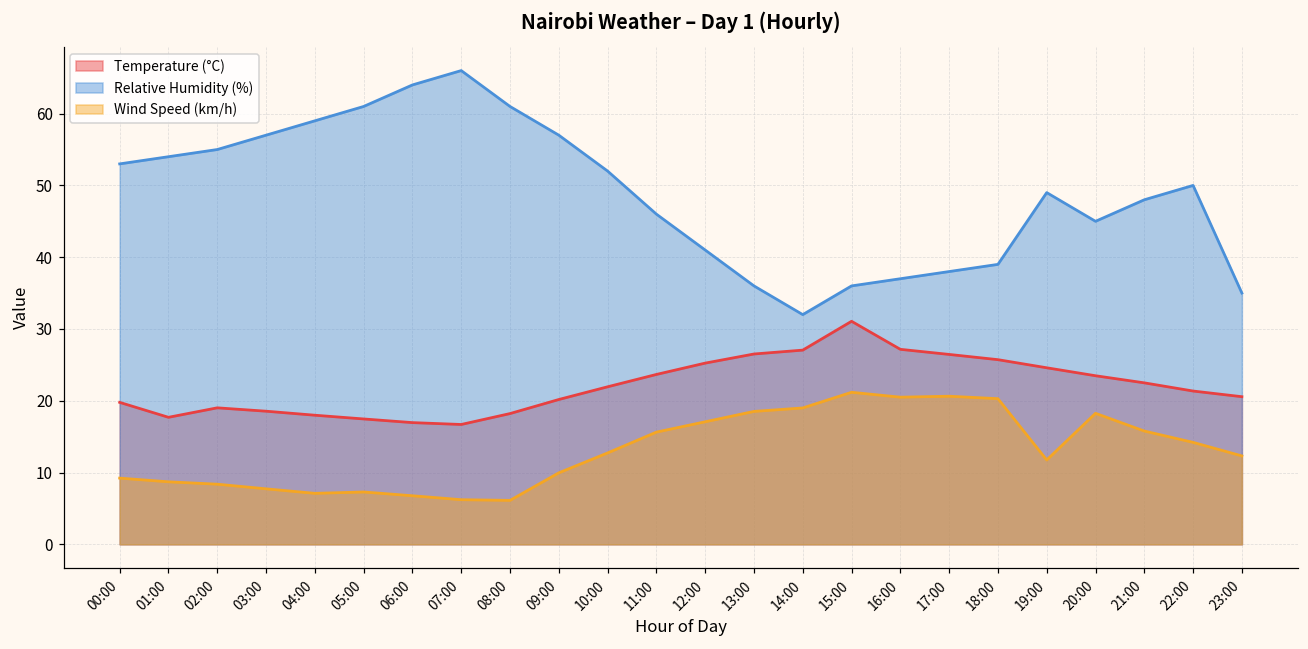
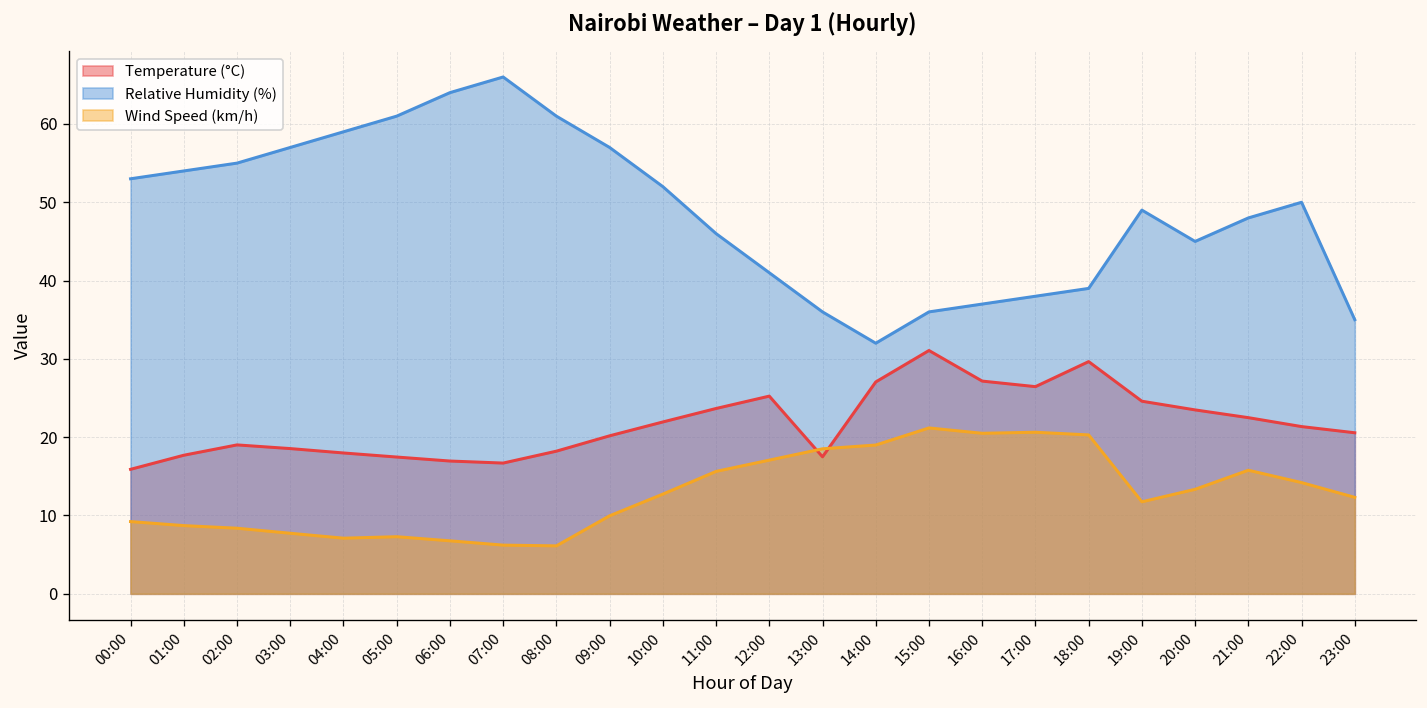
  {
    "Temperature (°C)": {
-     "00:00": 20,
+     "00:00": 16,
      "01:00": 18,
      "02:00": 19,
      "03:00": 19,
      "04:00": 18,
      "05:00": 17,
      "06:00": 17,
      "07:00": 17,
      "08:00": 18,
      "09:00": 20,
      "10:00": 22,
      "11:00": 24,
      "12:00": 25,
-     "13:00": 27,
+     "13:00": 17,
      "14:00": 27,
      "15:00": 31,
      "16:00": 27,
      "17:00": 26,
-     "18:00": 26,
+     "18:00": 30,
      "19:00": 25,
      "20:00": 23,
      "21:00": 22,
      "22:00": 21,
      "23:00": 21
    },
    "Relative Humidity (%)": {
      "00:00": 53,
      "01:00": 54,
      "02:00": 55,
      "03:00": 57,
      "04:00": 59,
      "05:00": 61,
      "06:00": 64,
      "07:00": 66,
      "08:00": 61,
      "09:00": 57,
      "10:00": 52,
      "11:00": 46,
      "12:00": 41,
      "13:00": 36,
      "14:00": 32,
      "15:00": 36,
      "16:00": 37,
      "17:00": 38,
      "18:00": 39,
      "19:00": 49,
      "20:00": 45,
      "21:00": 48,
      "22:00": 50,
      "23:00": 35
    },
    "Wind Speed (km/h)": {
      "00:00": 9,
      "01:00": 9,
      "02:00": 8,
      "03:00": 8,
      "04:00": 7,
      "05:00": 7,
      "06:00": 7,
      "07:00": 6,
      "08:00": 6,
      "09:00": 10,
      "10:00": 13,
      "11:00": 16,
      "12:00": 17,
      "13:00": 19,
      "14:00": 19,
      "15:00": 21,
      "16:00": 20,
      "17:00": 21,
      "18:00": 20,
      "19:00": 12,
-     "20:00": 18,
+     "20:00": 13,
      "21:00": 16,
      "22:00": 14,
      "23:00": 12
    }
  }
